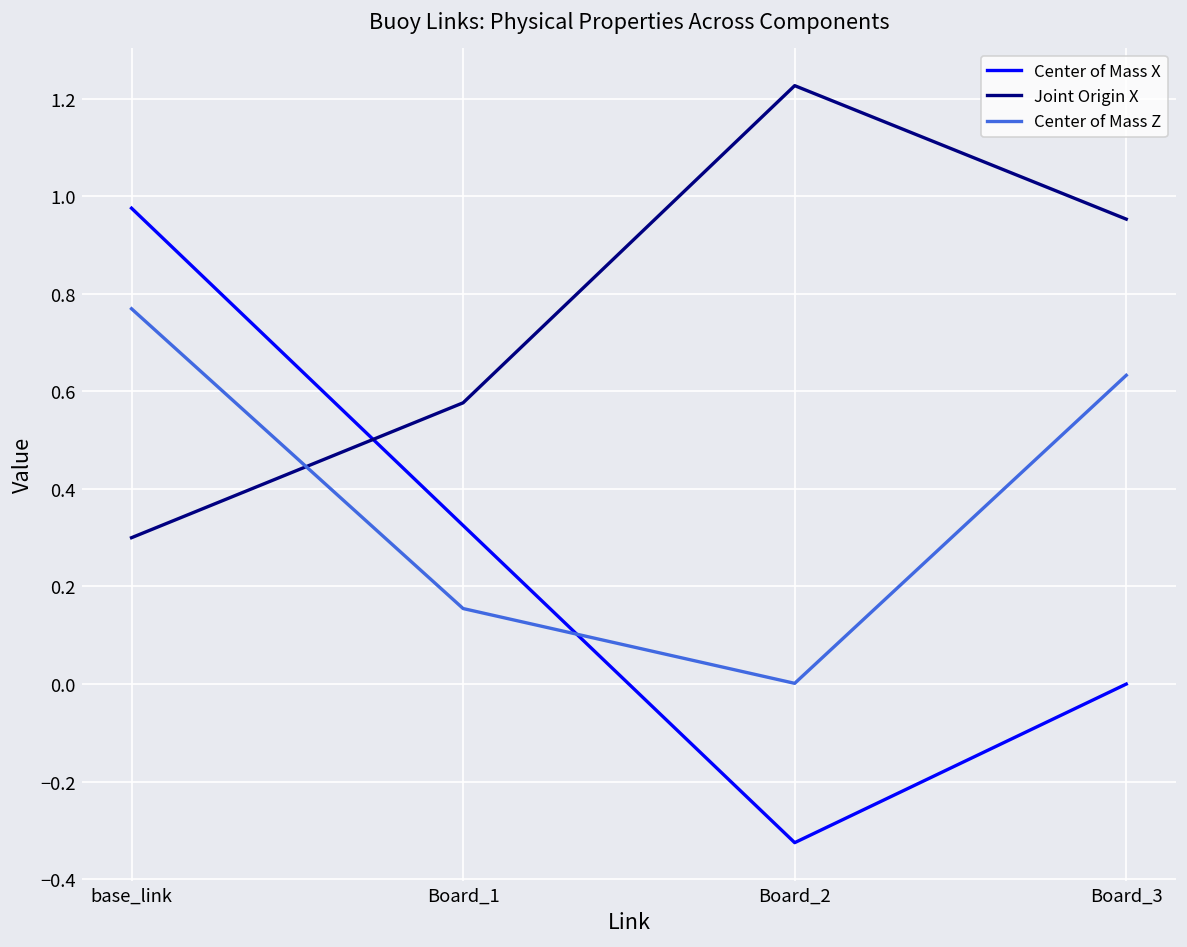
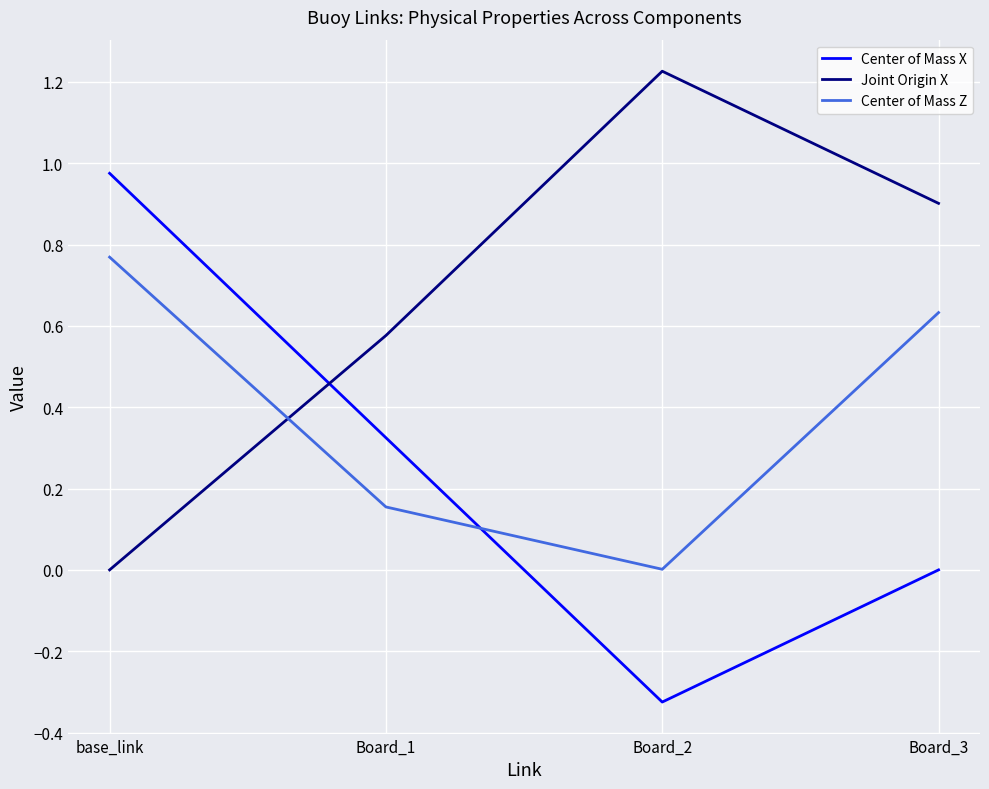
  {
    "Center of Mass X": {
      "base_link": 0.98,
      "Board_1": 0.33,
      "Board_2": -0.33,
      "Board_3": 0.00
    },
    "Joint Origin X": {
-     "base_link": 0.3,
+     "base_link": 0.0,
      "Board_1": 0.58,
      "Board_2": 1.23,
-     "Board_3": 0.95
+     "Board_3": 0.90
    },
    "Center of Mass Z": {
      "base_link": 0.77,
      "Board_1": 0.15,
      "Board_2": 0.00,
      "Board_3": 0.63
    }
  }
